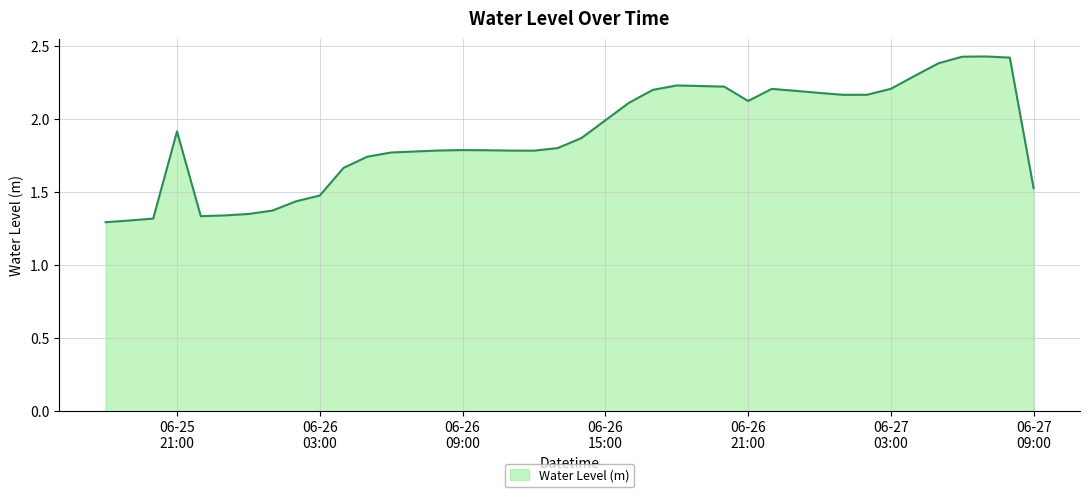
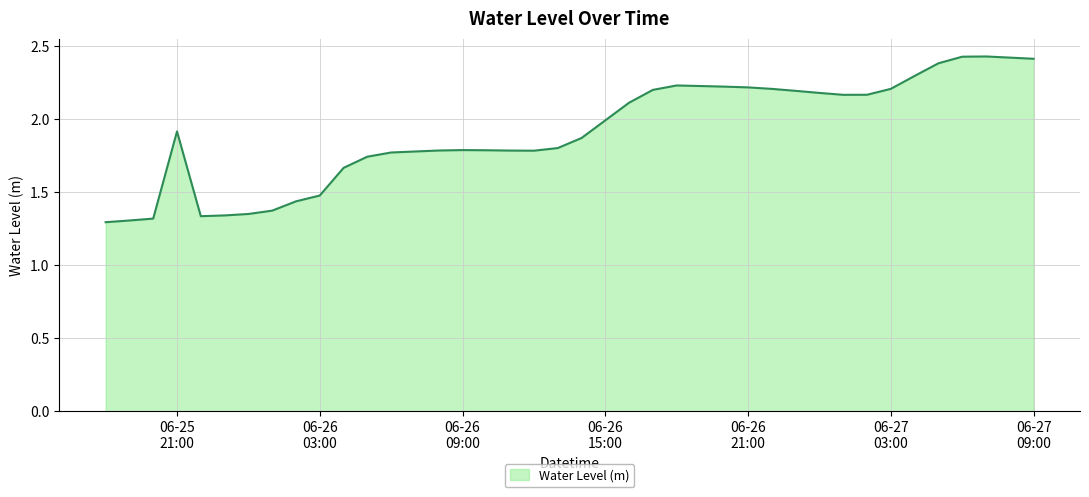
  {
    "06-25 21:00": 1.92,
    "06-26 03:00": 1.48,
    "06-26 09:00": 1.79,
    "06-26 15:00": 1.99,
-   "06-26 21:00": 2.13,
+   "06-26 21:00": 2.22,
    "06-27 03:00": 2.21,
-   "06-27 09:00": 1.53
+   "06-27 09:00": 2.42
  }
